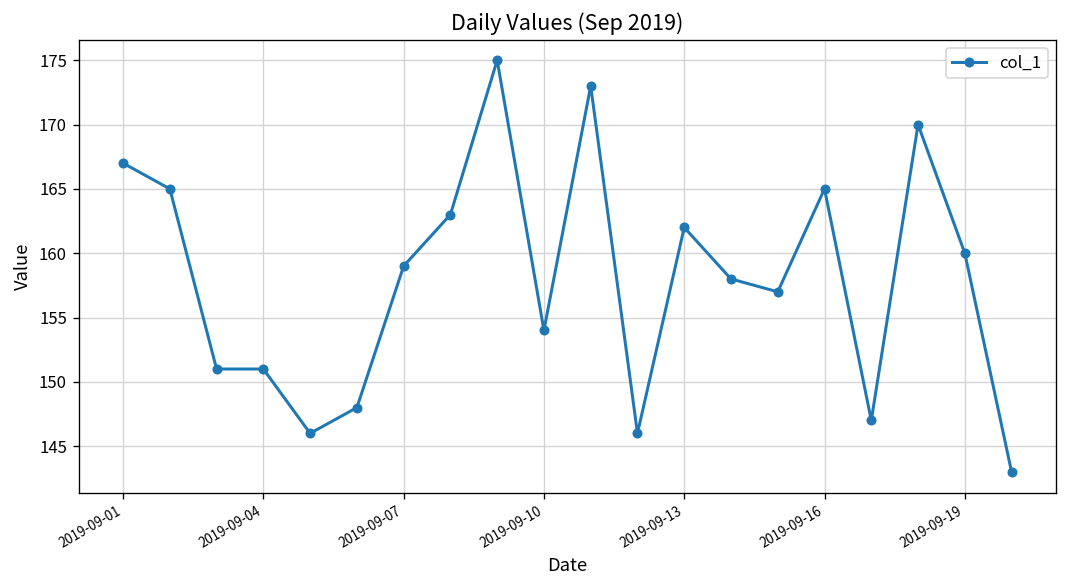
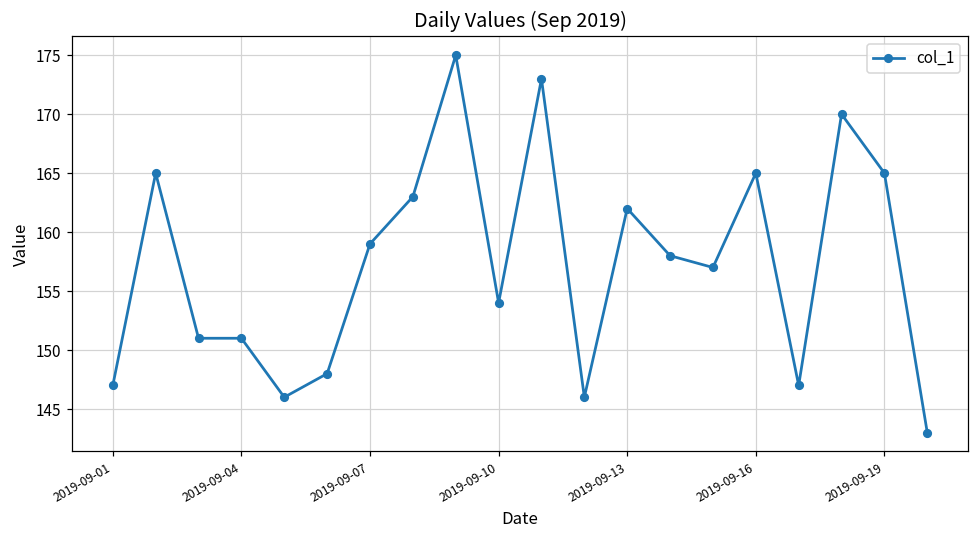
  {
-   "2019-09-01": 167,
+   "2019-09-01": 147,
    "2019-09-04": 151,
    "2019-09-07": 159,
    "2019-09-10": 154,
    "2019-09-13": 162,
    "2019-09-16": 165,
-   "2019-09-19": 160
+   "2019-09-19": 165
  }
